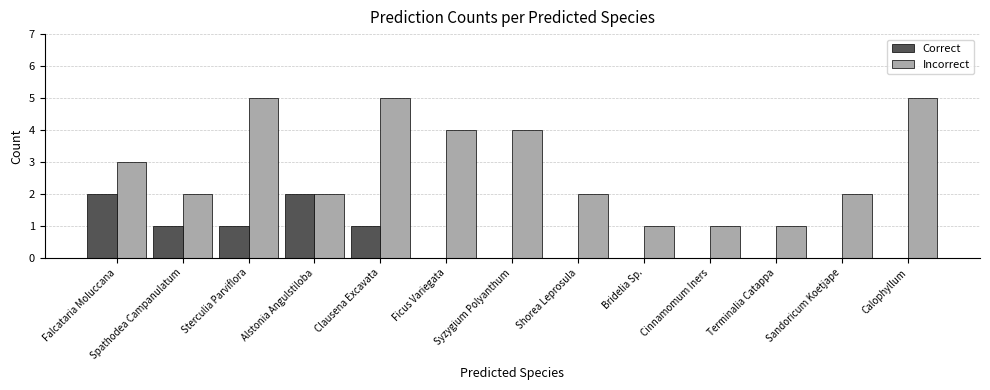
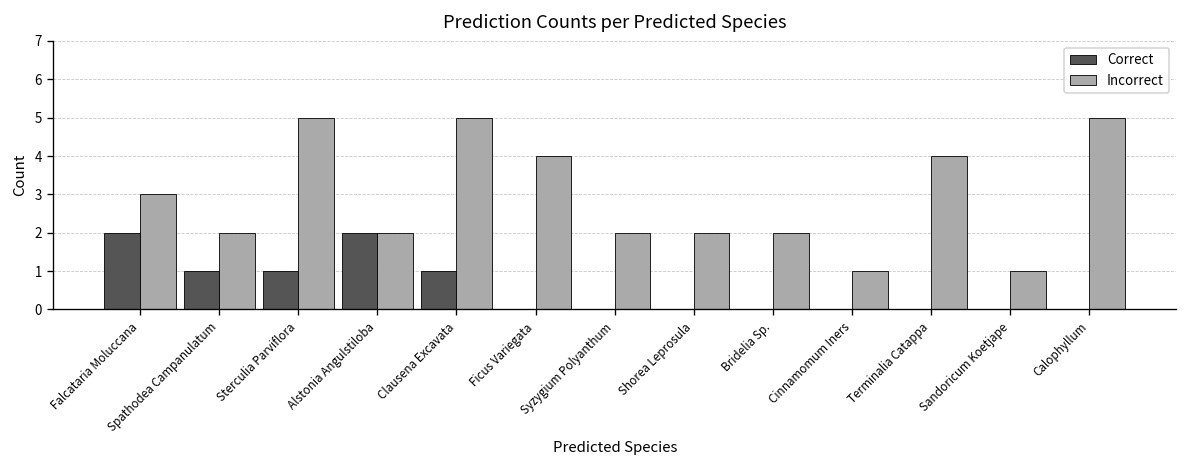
  {
    "Correct": {
      "Falcataria Moluccana": 2,
      "Spathodea Campanulatum": 1,
      "Sterculia Parviflora": 1,
      "Alstonia Angulstiloba": 2,
      "Clausena Excavata": 1,
      "Ficus Variegata": 0,
      "Syzygium Polyanthum": 0,
      "Shorea Leprosula": 0,
      "Bridelia Sp.": 0,
      "Cinnamomum Iners": 0,
      "Terminalia Catappa": 0,
      "Sandoricum Koetjape": 0,
      "Calophyllum": 0
    },
    "Incorrect": {
      "Falcataria Moluccana": 3,
      "Spathodea Campanulatum": 2,
      "Sterculia Parviflora": 5,
      "Alstonia Angulstiloba": 2,
      "Clausena Excavata": 5,
      "Ficus Variegata": 4,
-     "Syzygium Polyanthum": 4,
+     "Syzygium Polyanthum": 2,
      "Shorea Leprosula": 2,
-     "Bridelia Sp.": 1,
+     "Bridelia Sp.": 2,
      "Cinnamomum Iners": 1,
-     "Terminalia Catappa": 1,
-     "Sandoricum Koetjape": 2,
+     "Terminalia Catappa": 4,
+     "Sandoricum Koetjape": 1,
      "Calophyllum": 5
    }
  }
